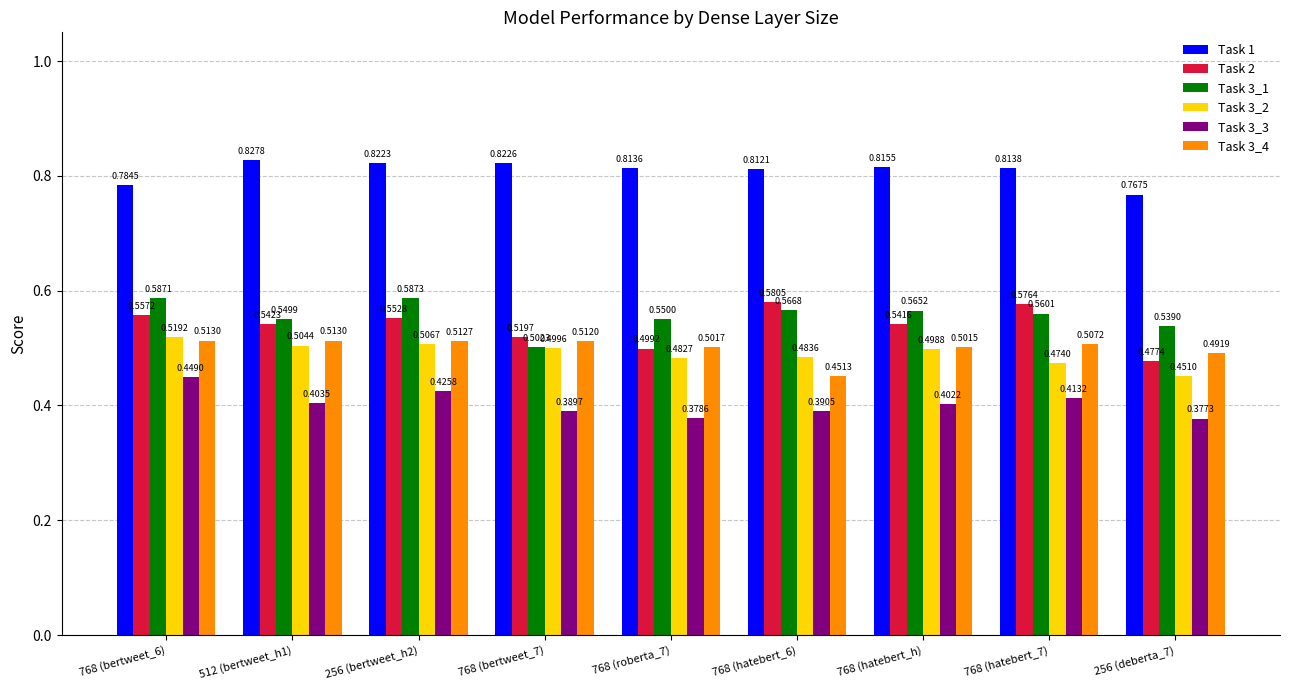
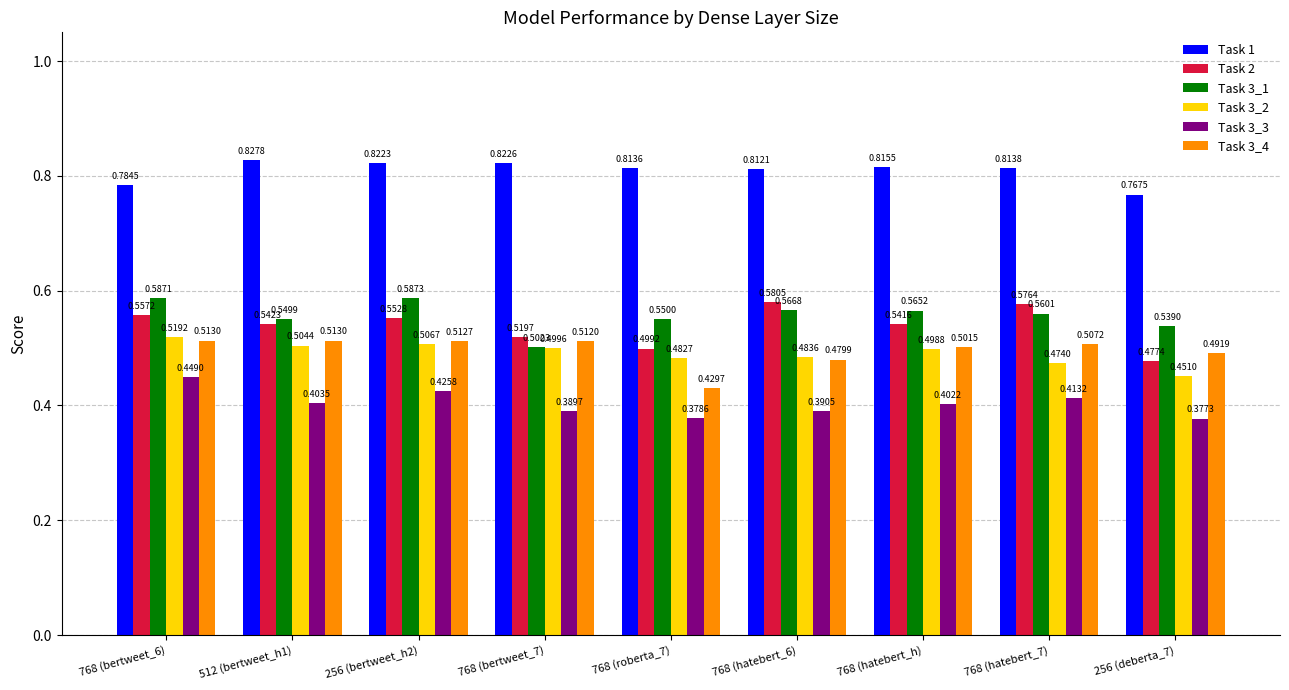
  {
    "Task 1": {
      "768 (bertweet_6)": 0.7845,
      "512 (bertweet_h1)": 0.8278,
      "256 (bertweet_h2)": 0.8223,
      "768 (bertweet_7)": 0.8226,
      "768 (roberta_7)": 0.8136,
      "768 (hatebert_6)": 0.8121,
      "768 (hatebert_h)": 0.8155,
      "768 (hatebert_7)": 0.8138,
      "256 (deberta_7)": 0.7675
    },
    "Task 2": {
      "768 (bertweet_6)": 0.5572,
      "256 (bertweet_h2)": 0.5528,
      "768 (bertweet_7)": 0.5197,
      "768 (roberta_7)": 0.4992,
      "768 (hatebert_6)": 0.5805,
      "768 (hatebert_h)": 0.5416,
      "768 (hatebert_7)": 0.5764,
      "256 (deberta_7)": 0.4774
    },
    "Task 3_1": {
      "768 (bertweet_6)": 0.5871,
      "256 (bertweet_h2)": 0.5873,
      "768 (roberta_7)": 0.5500,
      "768 (hatebert_6)": 0.5668,
      "768 (hatebert_h)": 0.5652,
      "768 (hatebert_7)": 0.5601,
      "256 (deberta_7)": 0.5390
    },
    "Task 3_2": {
      "768 (bertweet_6)": 0.5192,
      "512 (bertweet_h1)": 0.5044,
      "256 (bertweet_h2)": 0.5067,
      "768 (roberta_7)": 0.4827,
      "768 (hatebert_6)": 0.4836,
      "768 (hatebert_h)": 0.4988,
      "768 (hatebert_7)": 0.4740,
      "256 (deberta_7)": 0.4510
    },
    "Task 3_3": {
      "768 (bertweet_6)": 0.4490,
      "512 (bertweet_h1)": 0.4035,
      "256 (bertweet_h2)": 0.4258,
      "768 (bertweet_7)": 0.3897,
      "768 (roberta_7)": 0.3786,
      "768 (hatebert_6)": 0.3905,
      "768 (hatebert_h)": 0.4022,
      "768 (hatebert_7)": 0.4132,
      "256 (deberta_7)": 0.3773
    },
    "Task 3_4": {
      "768 (bertweet_6)": 0.5130,
      "512 (bertweet_h1)": 0.5130,
      "256 (bertweet_h2)": 0.5127,
      "768 (bertweet_7)": 0.5120,
-     "768 (roberta_7)": 0.5017,
-     "768 (hatebert_6)": 0.4513,
+     "768 (roberta_7)": 0.4297,
+     "768 (hatebert_6)": 0.4799,
      "768 (hatebert_h)": 0.5015,
      "768 (hatebert_7)": 0.5072,
      "256 (deberta_7)": 0.4919
    }
  }
